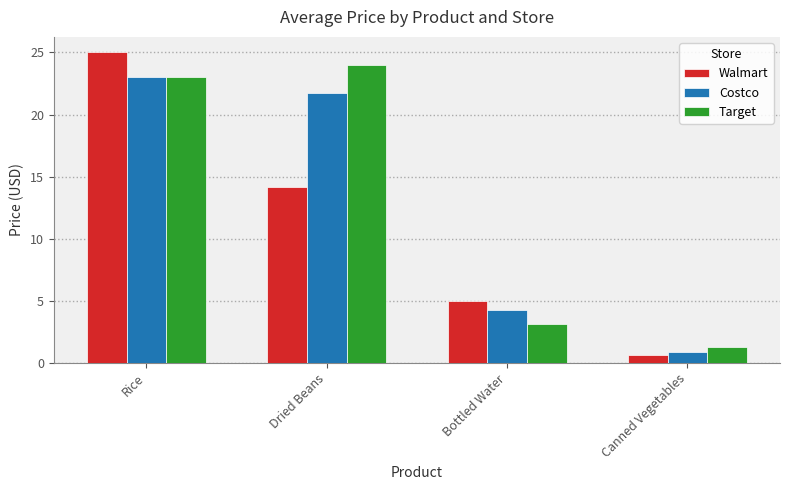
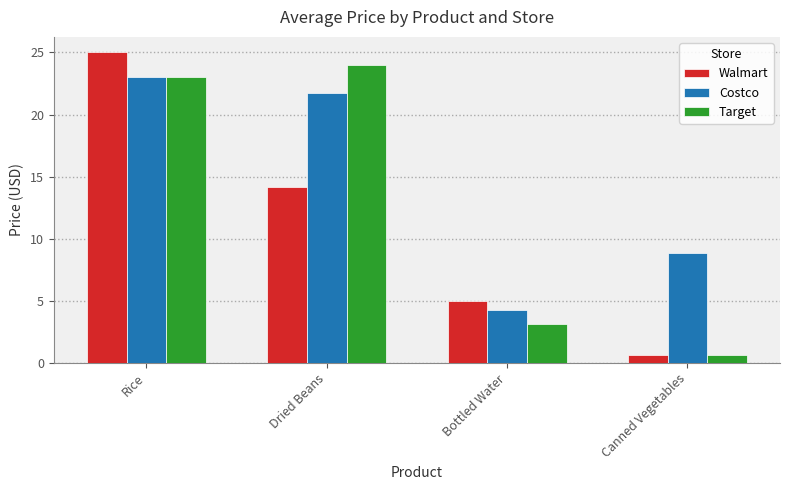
  {
    "Walmart": {
      "Rice": 25.0,
      "Dried Beans": 14.2,
      "Bottled Water": 5.0,
      "Canned Vegetables": 0.7
    },
    "Costco": {
      "Rice": 23.0,
      "Dried Beans": 21.7,
      "Bottled Water": 4.3,
-     "Canned Vegetables": 0.9
+     "Canned Vegetables": 8.9
    },
    "Target": {
      "Rice": 23.0,
      "Dried Beans": 24.0,
      "Bottled Water": 3.1,
-     "Canned Vegetables": 1.3
+     "Canned Vegetables": 0.7
    }
  }
